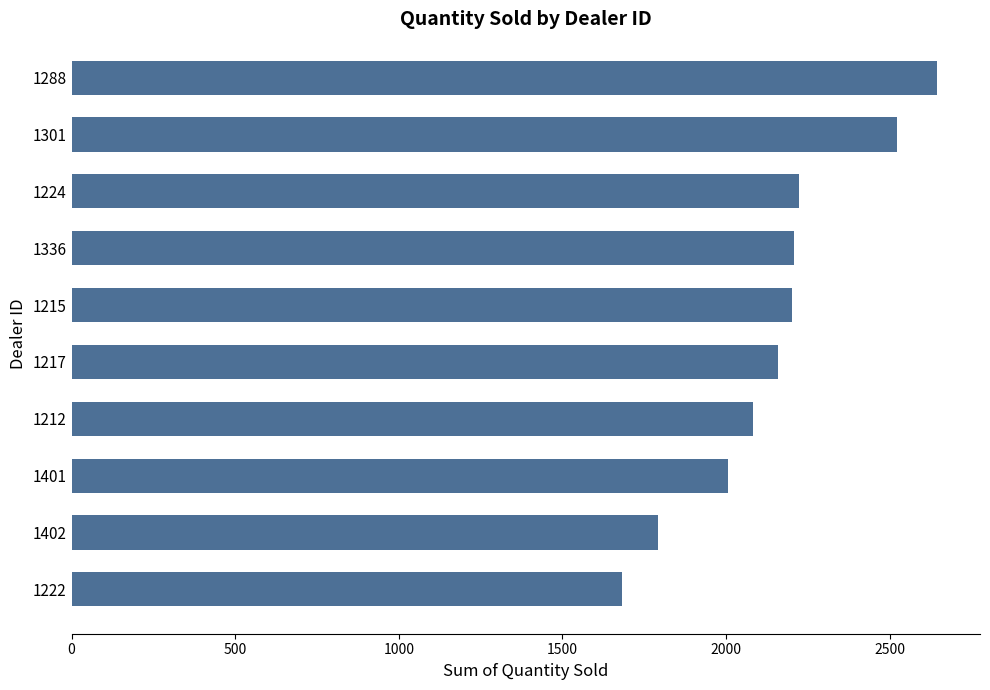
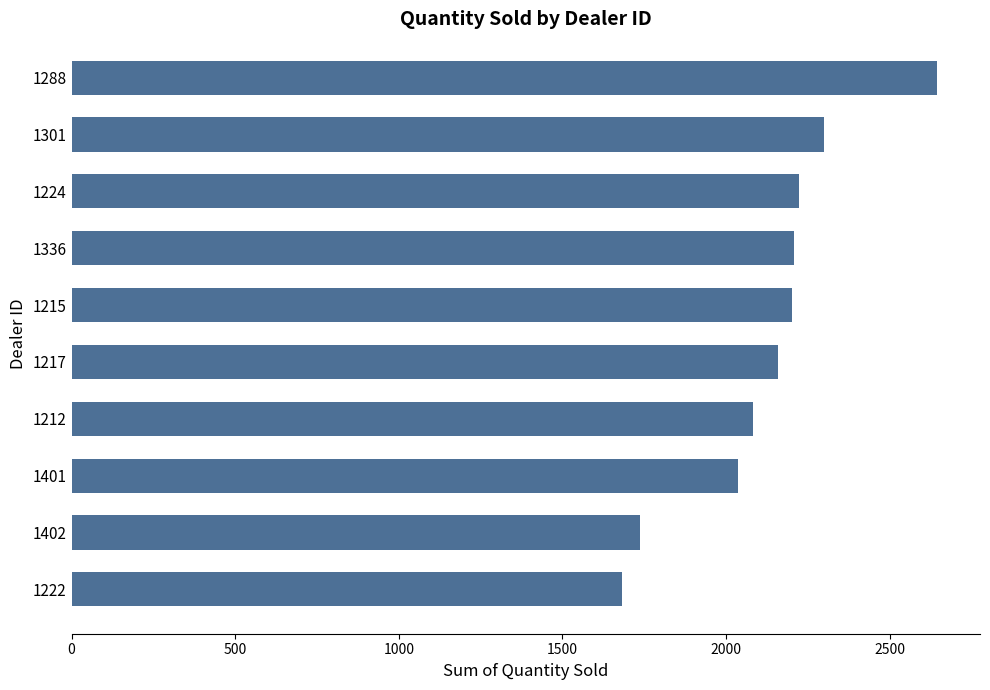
  {
    "1288": 2640,
-   "1301": 2520,
+   "1301": 2300,
    "1224": 2220,
    "1336": 2210,
    "1215": 2200,
    "1217": 2160,
    "1212": 2080,
-   "1401": 2010,
-   "1402": 1790,
+   "1401": 2040,
+   "1402": 1740,
    "1222": 1680
  }
